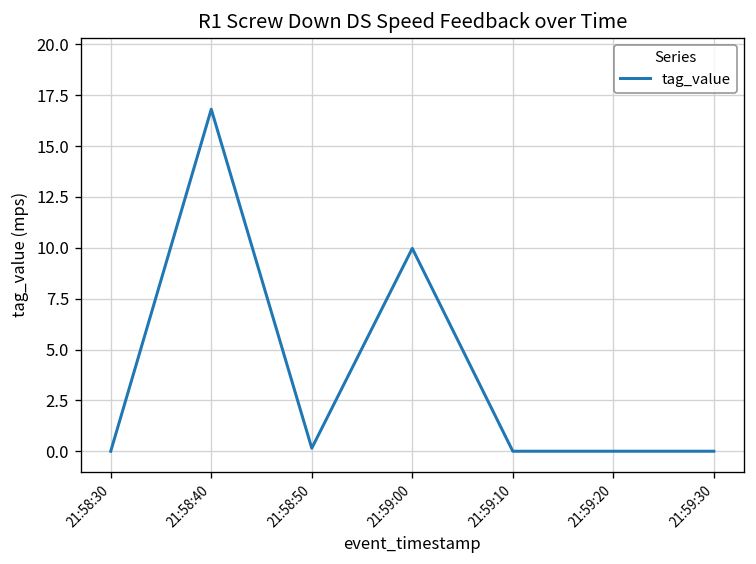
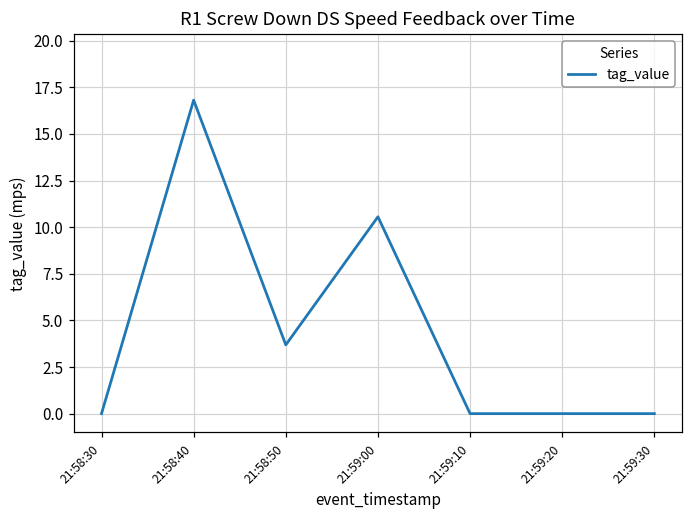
  {
    "21:58:30": 0.0,
    "21:58:40": 16.8,
-   "21:58:50": 0.1,
-   "21:59:00": 10.0,
+   "21:58:50": 3.7,
+   "21:59:00": 10.6,
    "21:59:10": 0.0,
    "21:59:20": 0.0,
    "21:59:30": 0.0
  }
